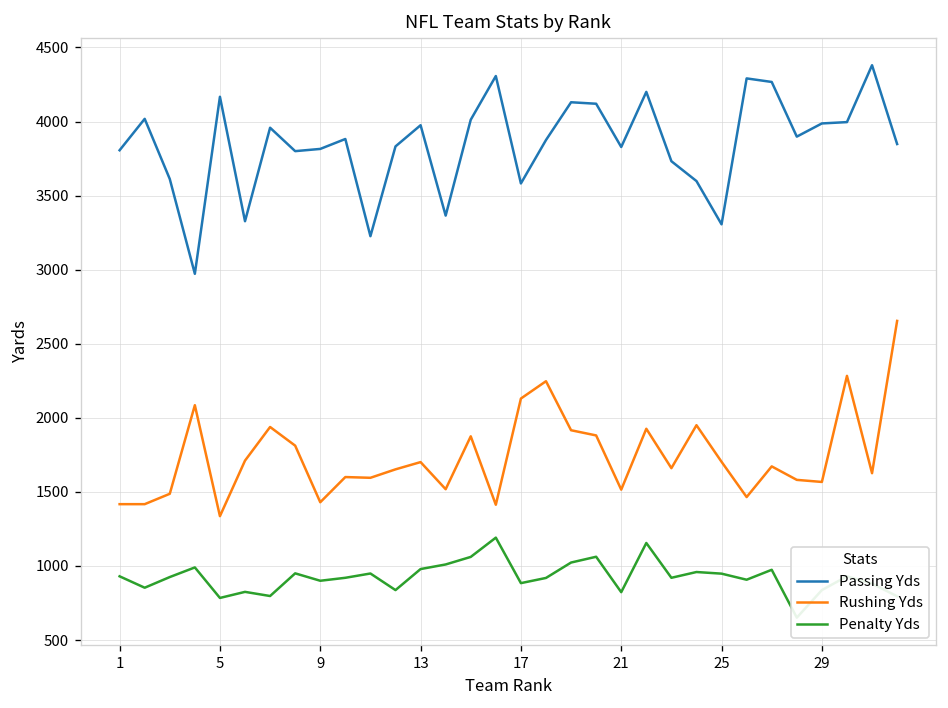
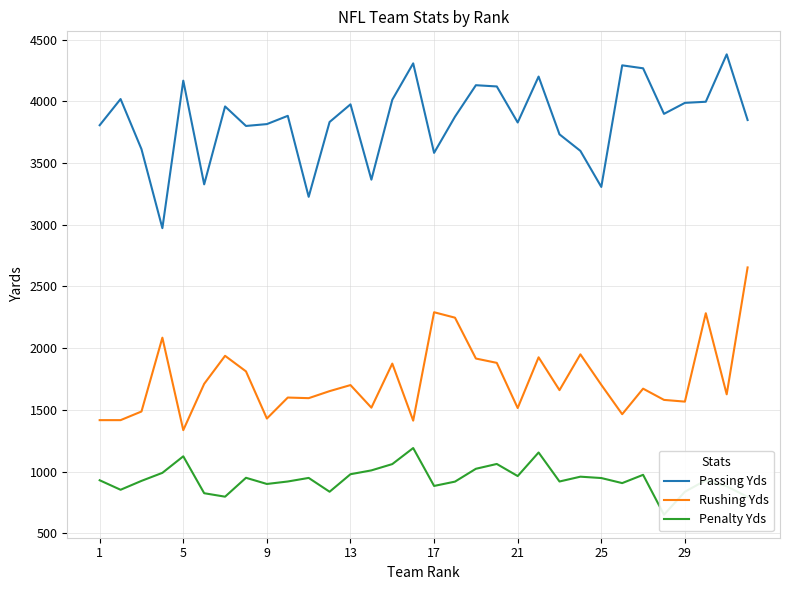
  {
    "Passing Yds": {
      "1": 3810,
      "5": 4170,
      "9": 3820,
      "13": 3980,
      "17": 3580,
      "21": 3830,
      "25": 3310,
      "29": 3990
    },
    "Rushing Yds": {
      "1": 1420,
      "5": 1340,
      "9": 1430,
      "13": 1700,
-     "17": 2130,
+     "17": 2290,
      "21": 1520,
      "25": 1700,
      "29": 1570
    },
    "Penalty Yds": {
      "1": 930,
-     "5": 780,
+     "5": 1120,
      "9": 900,
      "13": 980,
      "17": 880,
-     "21": 820,
+     "21": 960,
      "25": 950
    }
  }
